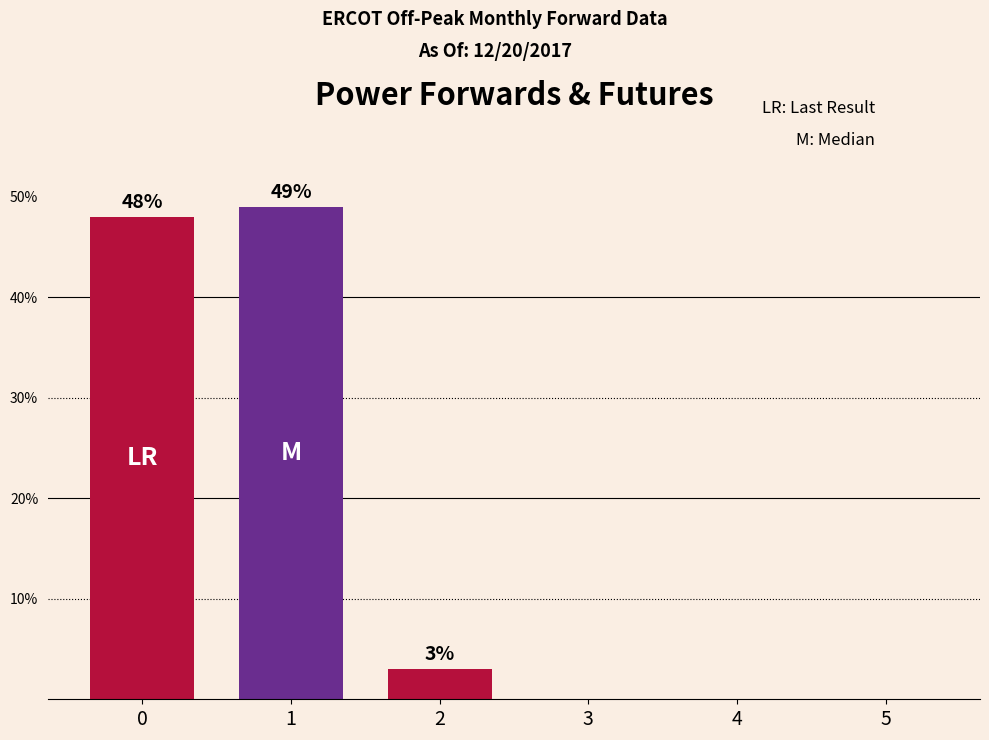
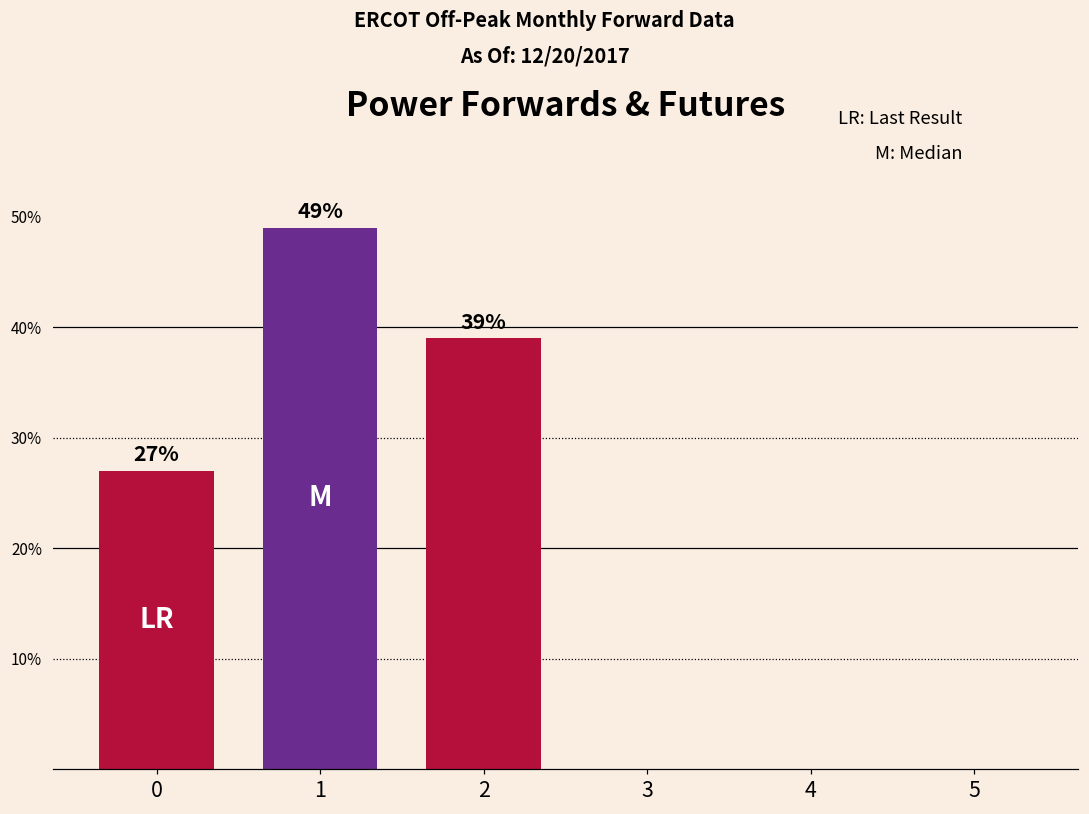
  {
-   "0": "48%",
+   "0": "27%",
    "1": "49%",
-   "2": "3%"
+   "2": "39%"
  }
